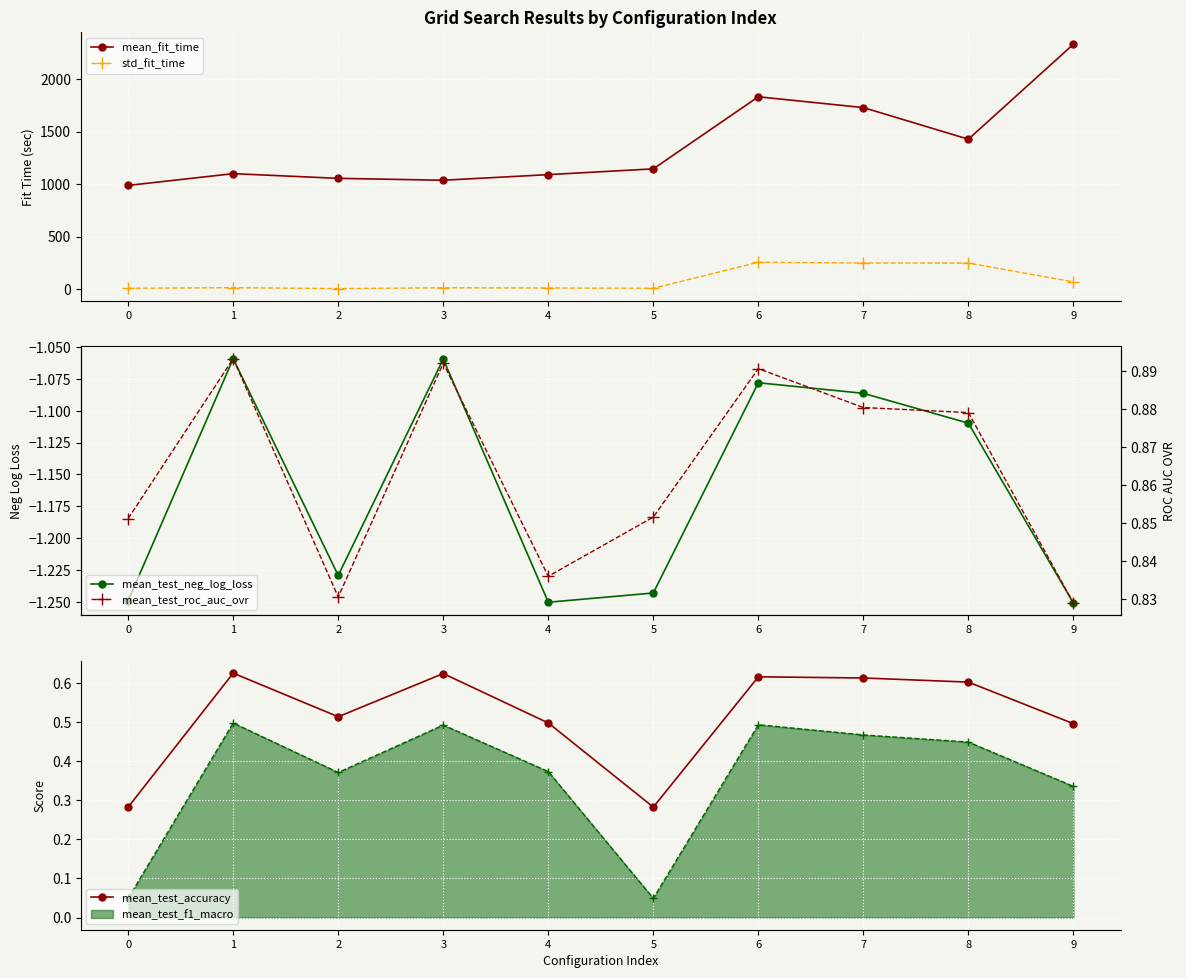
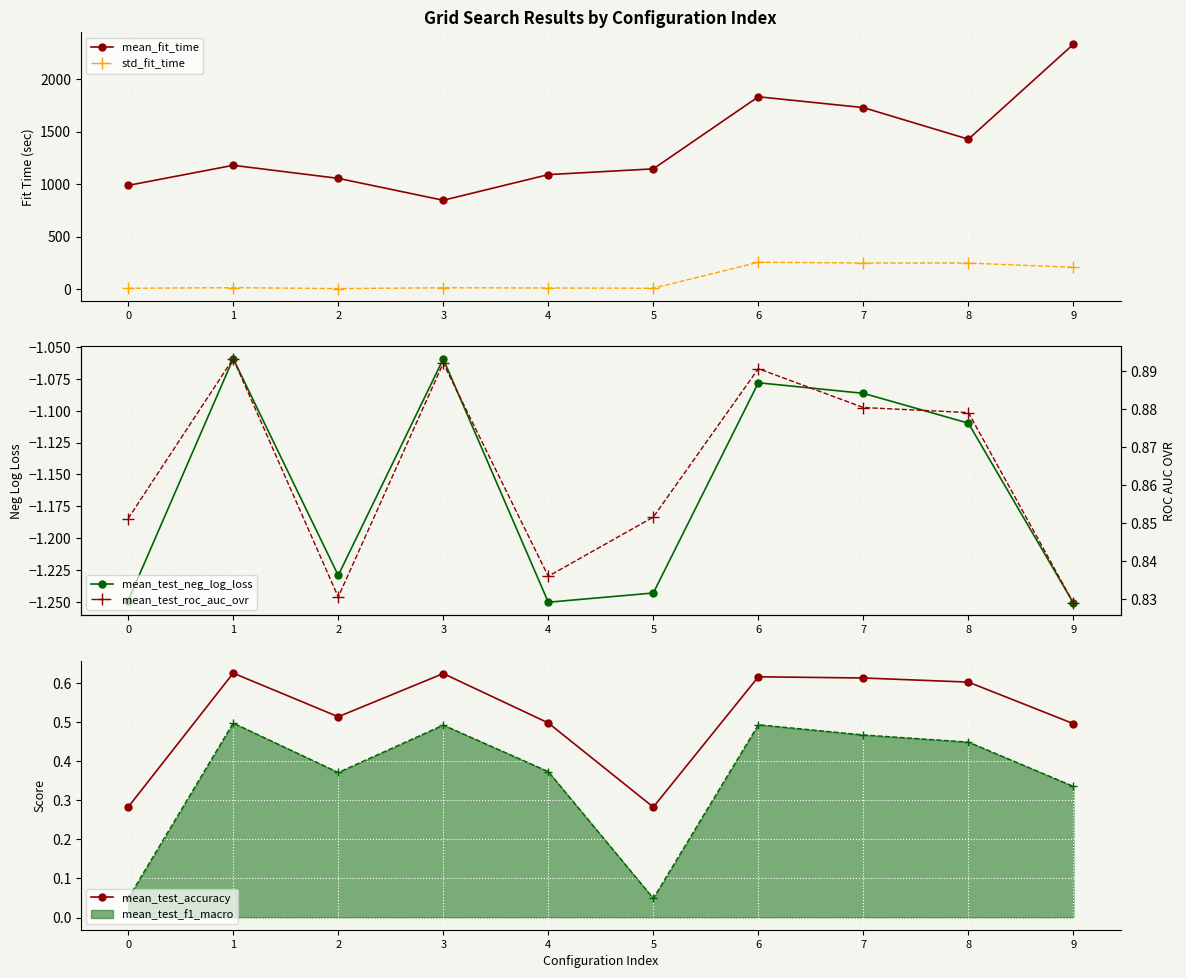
  {
    "Grid Search Results by Configuration Index": {
      "mean_fit_time": {
        "0": 990,
-       "1": 1100,
+       "1": 1180,
        "2": 1050,
-       "3": 1040,
+       "3": 850,
        "4": 1090,
        "5": 1140,
        "6": 1830,
        "7": 1730,
        "8": 1430,
        "9": 2330
      },
      "std_fit_time": {
        "0": 10,
        "1": 10,
        "2": 0,
        "3": 10,
        "4": 10,
        "5": 10,
        "6": 250,
        "7": 250,
        "8": 250,
-       "9": 70
+       "9": 210
      }
    }
  }
